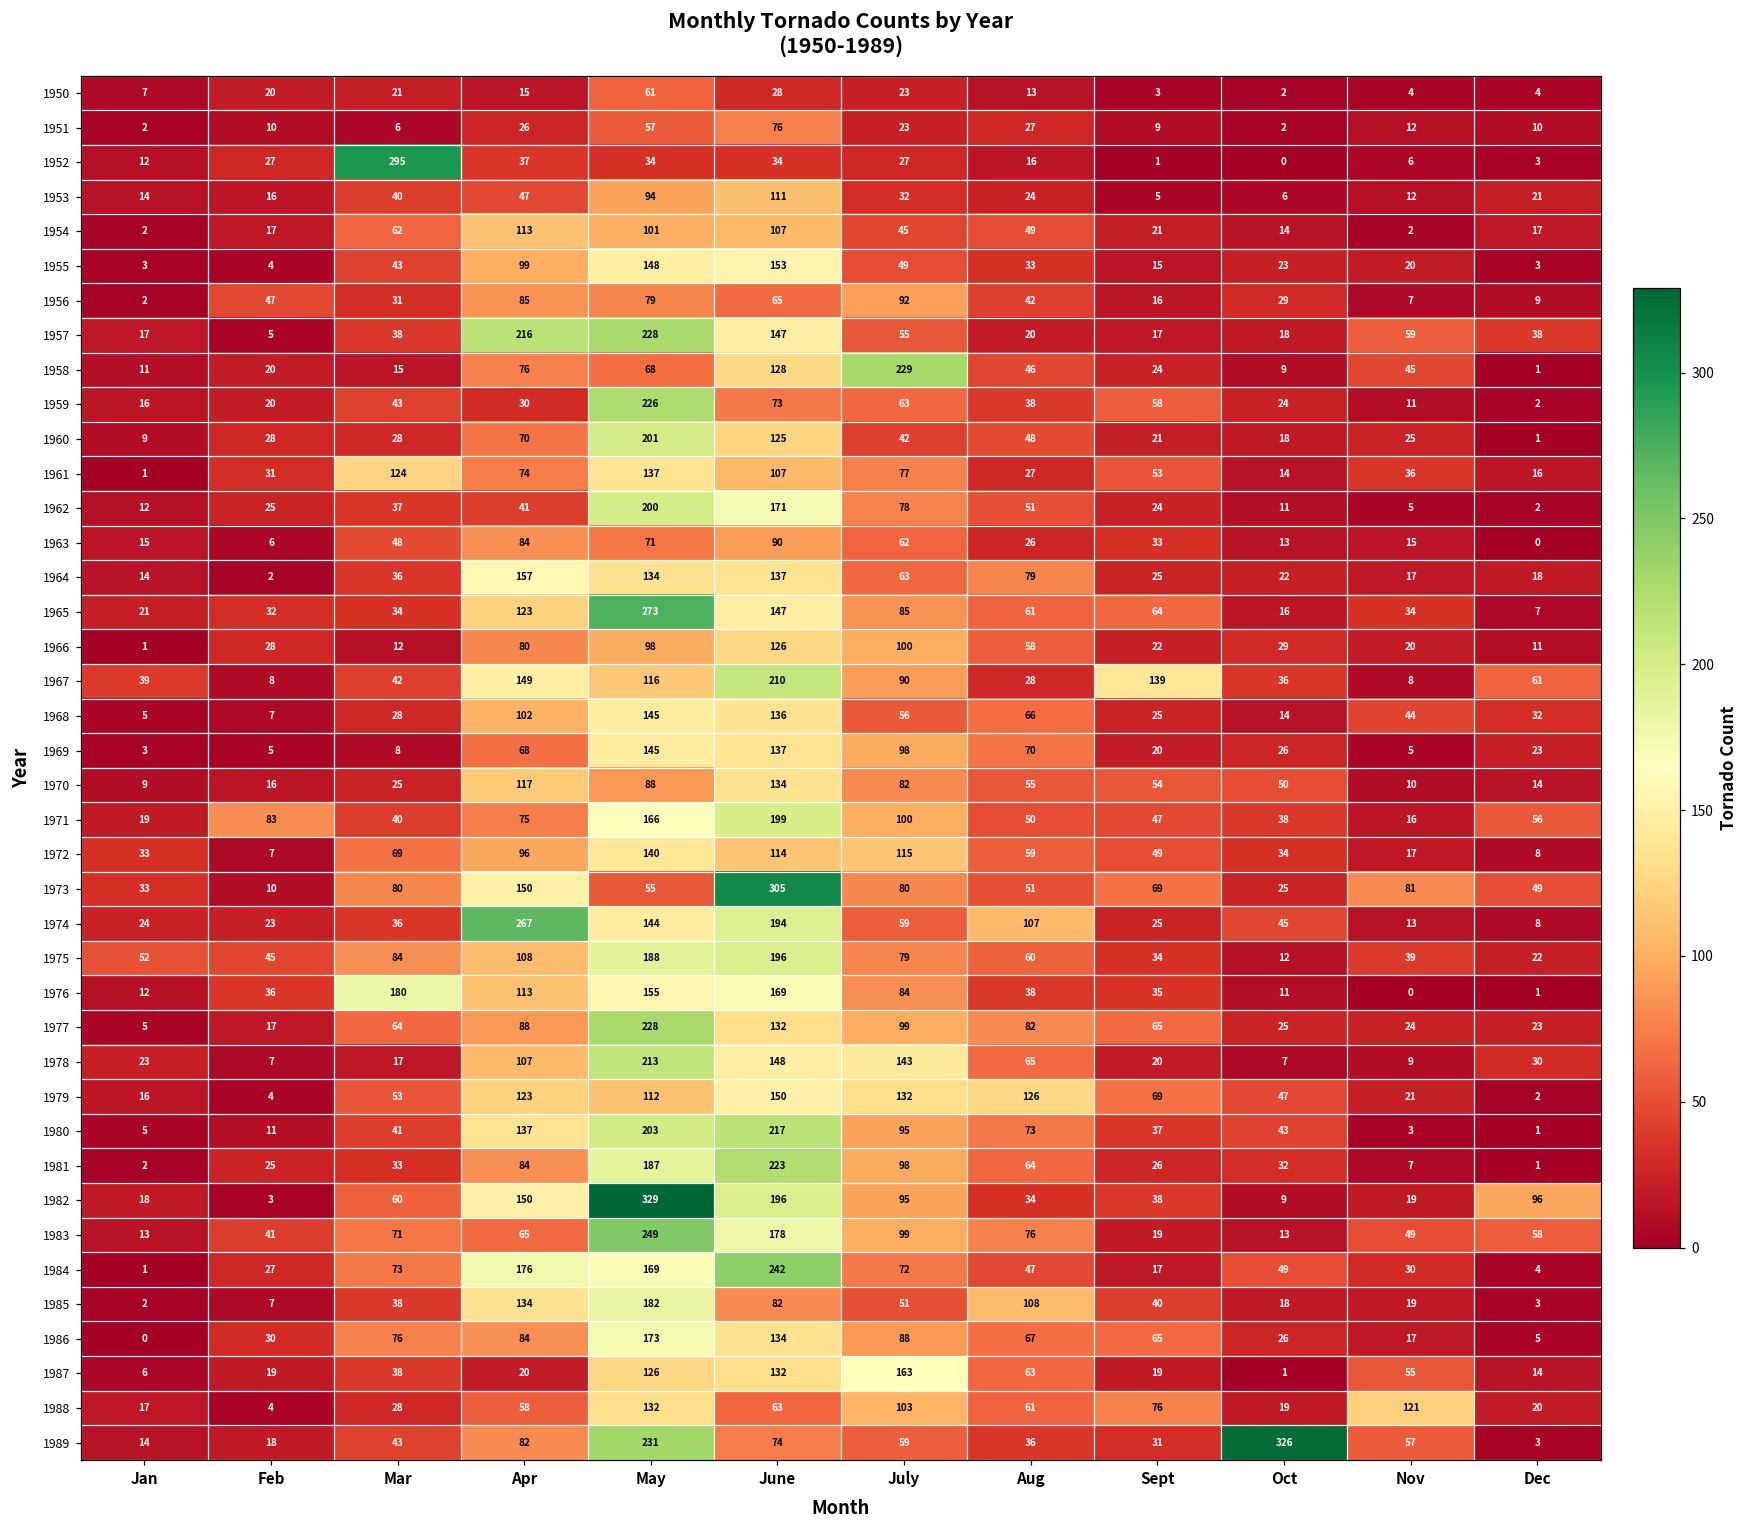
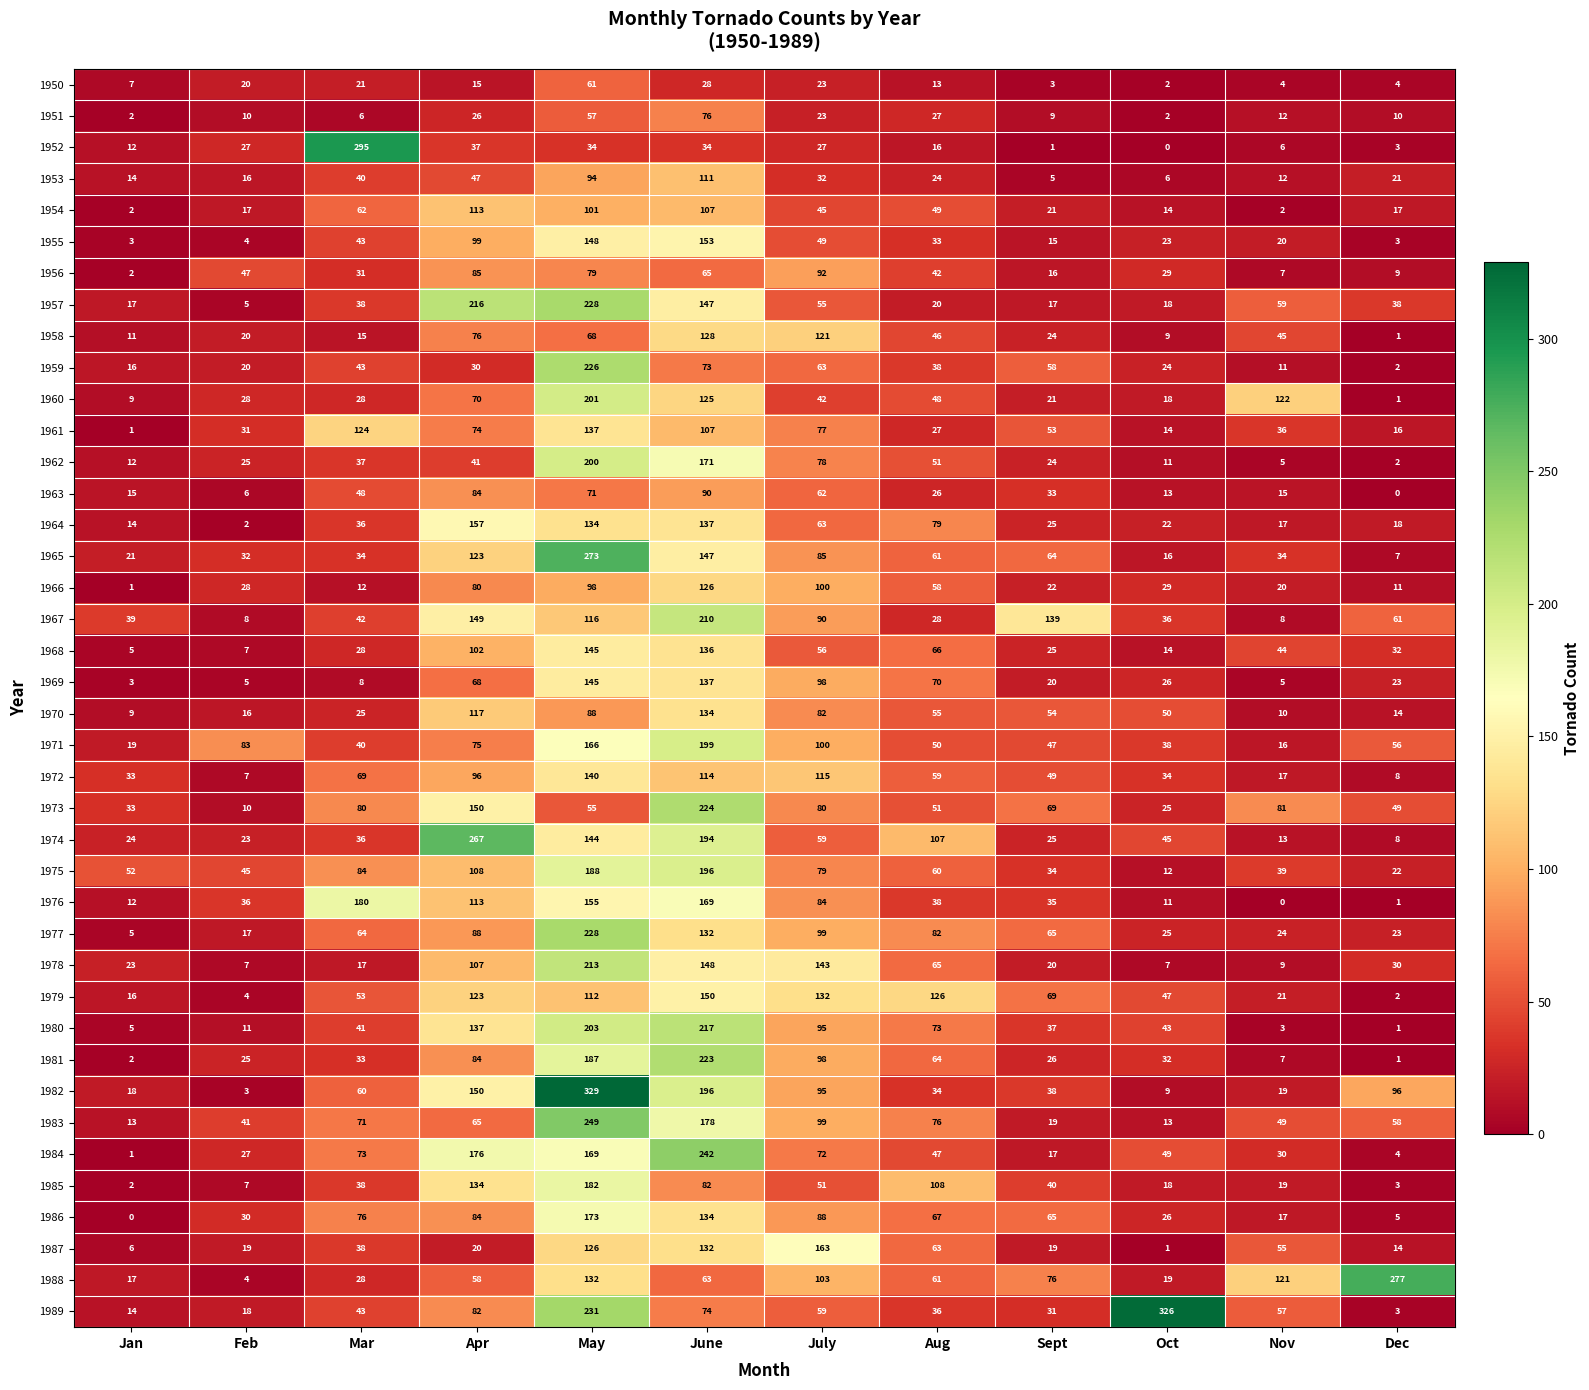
  {
    "1958": {
      "Jan": 11,
      "Feb": 20,
      "Mar": 15,
      "Apr": 76,
      "May": 68,
      "June": 128,
-     "July": 229,
+     "July": 121,
      "Aug": 46,
      "Sept": 24,
      "Oct": 9,
      "Nov": 45,
      "Dec": 1
    },
    "1960": {
      "Jan": 9,
      "Feb": 28,
      "Mar": 28,
      "Apr": 70,
      "May": 201,
      "June": 125,
      "July": 42,
      "Aug": 48,
      "Sept": 21,
      "Oct": 18,
-     "Nov": 25,
+     "Nov": 122,
      "Dec": 1
    },
    "1973": {
      "Jan": 33,
      "Feb": 10,
      "Mar": 80,
      "Apr": 150,
      "May": 55,
-     "June": 305,
+     "June": 224,
      "July": 80,
      "Aug": 51,
      "Sept": 69,
      "Oct": 25,
      "Nov": 81,
      "Dec": 49
    },
    "1988": {
      "Jan": 17,
      "Feb": 4,
      "Mar": 28,
      "Apr": 58,
      "May": 132,
      "June": 63,
      "July": 103,
      "Aug": 61,
      "Sept": 76,
      "Oct": 19,
      "Nov": 121,
-     "Dec": 20
+     "Dec": 277
    }
  }
